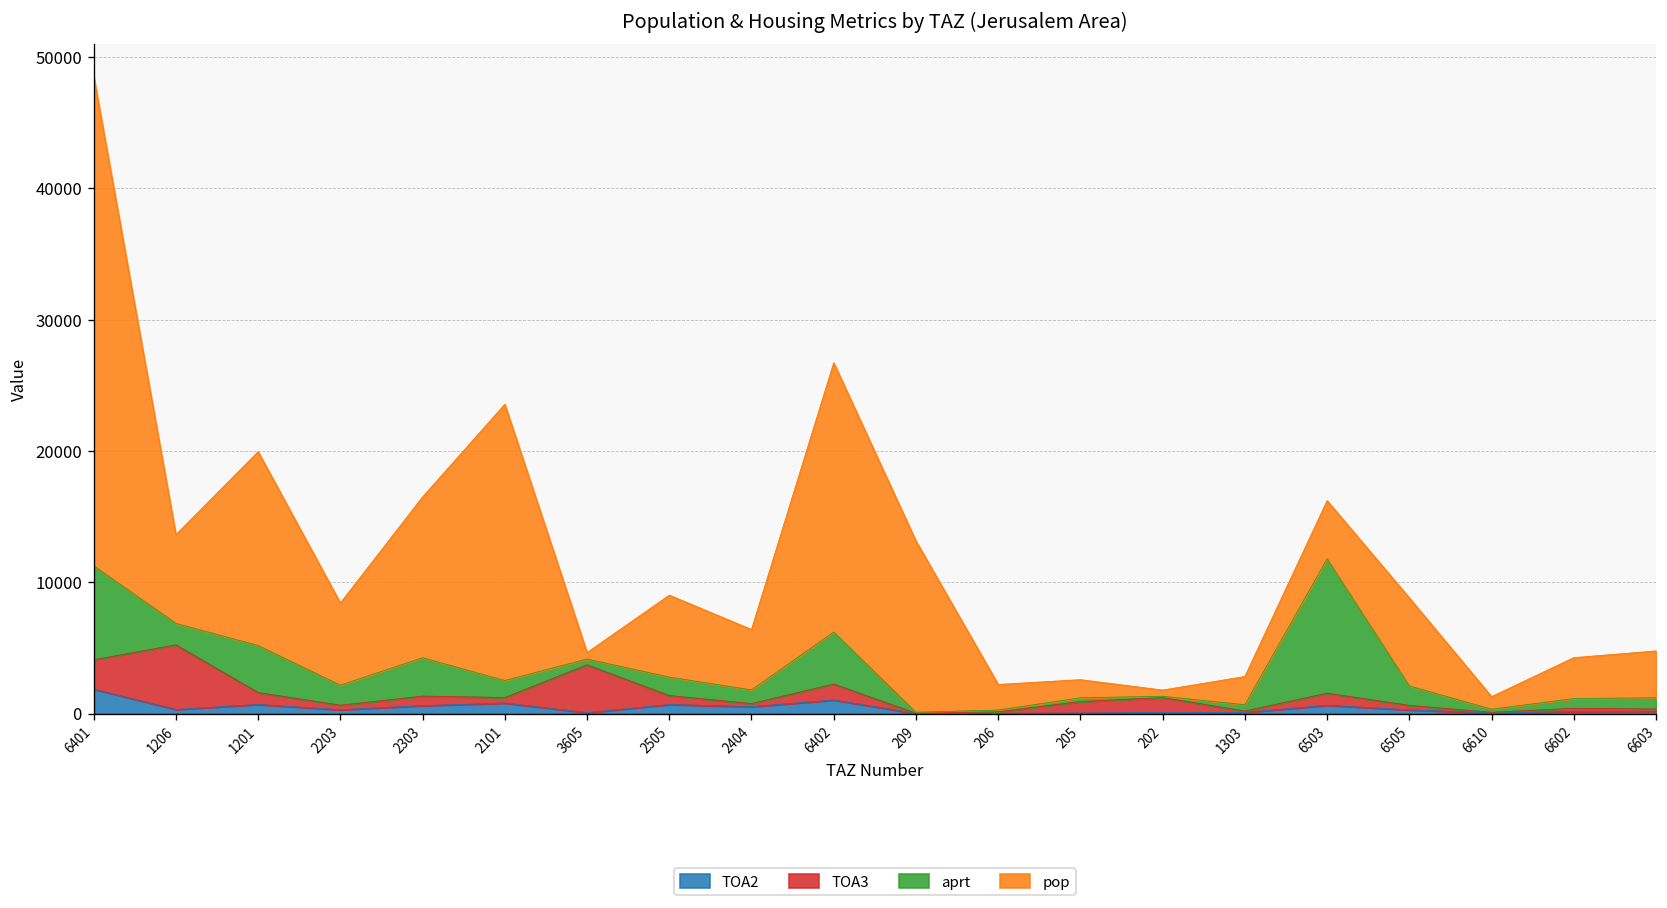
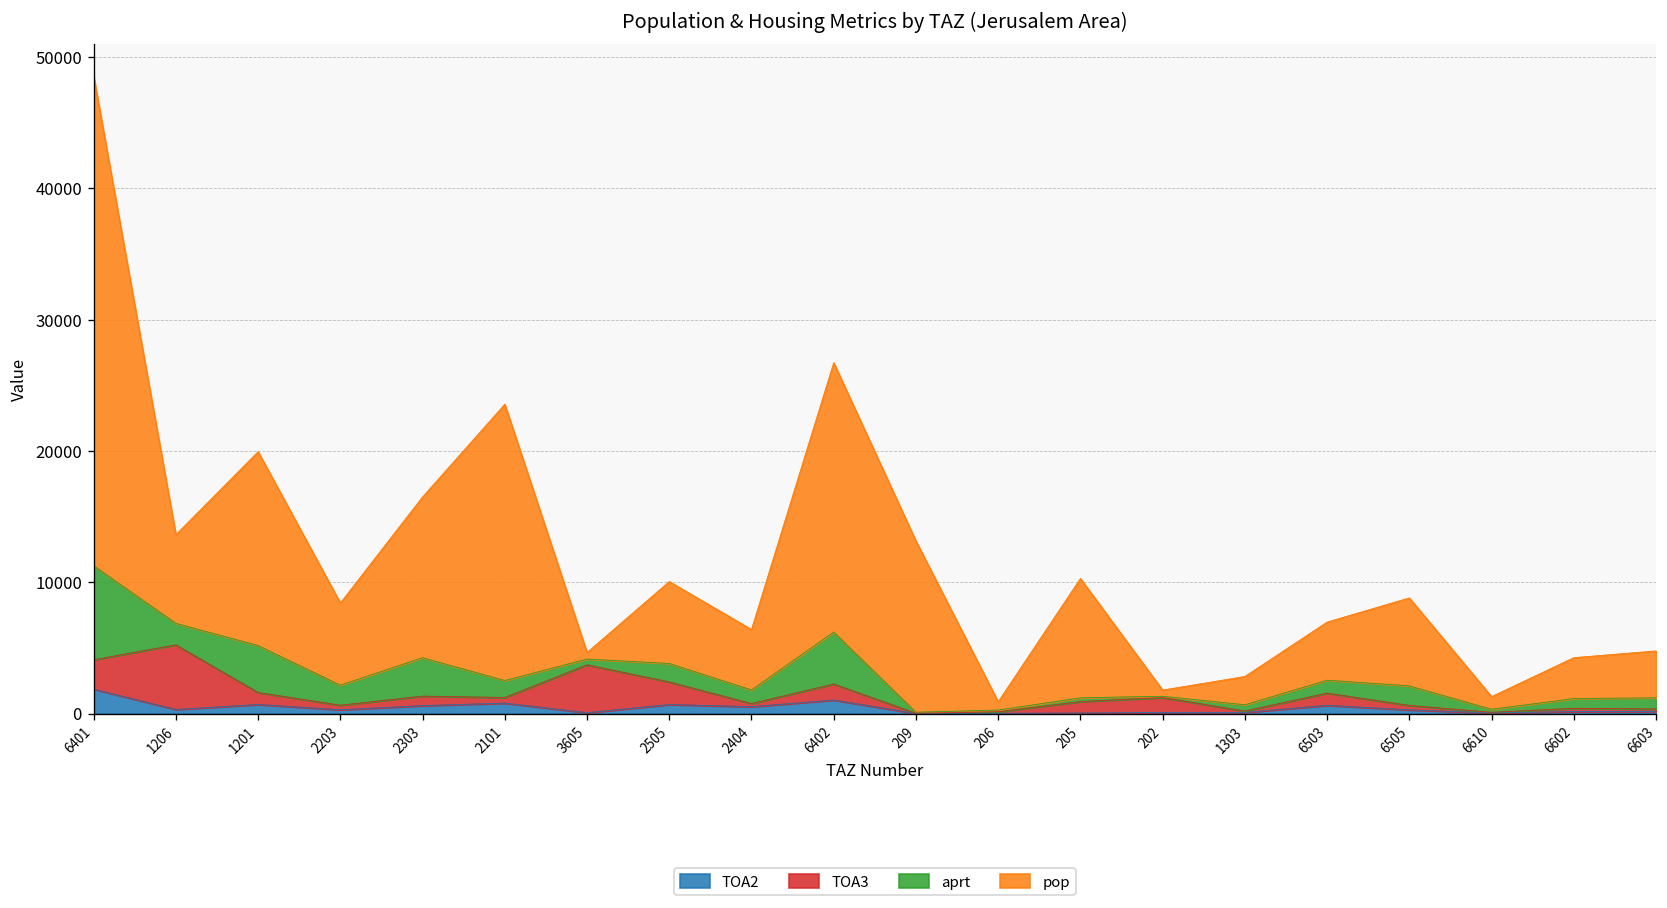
  {
    "TOA2": {
      "6401": 1900,
      "1206": 300,
      "1201": 700,
      "2203": 300,
      "2303": 600,
      "2101": 800,
      "3605": 100,
      "2505": 700,
      "2404": 500,
      "6402": 1000,
      "205": 0,
      "202": 100,
      "6503": 600,
      "6505": 300,
      "6602": 200
    },
    "TOA3": {
      "6401": 2200,
      "1206": 4900,
      "1201": 900,
      "2203": 300,
      "2303": 700,
      "2101": 400,
      "3605": 3600,
-     "2505": 700,
+     "2505": 1700,
      "2404": 200,
      "6402": 1200,
      "205": 900,
      "6503": 900,
      "6505": 300,
      "6602": 200
    },
    "aprt": {
      "6401": 7200,
      "1206": 1600,
      "1201": 3600,
      "2203": 1500,
      "2303": 2900,
      "2101": 1300,
      "3605": 400,
      "2505": 1400,
      "2404": 1000,
      "6402": 4000,
      "205": 300,
      "1303": 500,
-     "6503": 10200,
+     "6503": 1000,
      "6505": 1500,
      "6602": 700,
      "6603": 900
    },
    "pop": {
      "6401": 37300,
      "1206": 6800,
      "1201": 14800,
      "2203": 6300,
      "2303": 12200,
      "2101": 21000,
      "3605": 500,
      "2505": 6200,
      "2404": 4600,
      "6402": 20500,
      "209": 13000,
-     "206": 1900,
-     "205": 1400,
+     "206": 600,
+     "205": 9100,
      "202": 500,
      "1303": 2200,
      "6503": 4400,
      "6505": 6700,
      "6610": 1000,
      "6602": 3100,
      "6603": 3600
    }
  }
